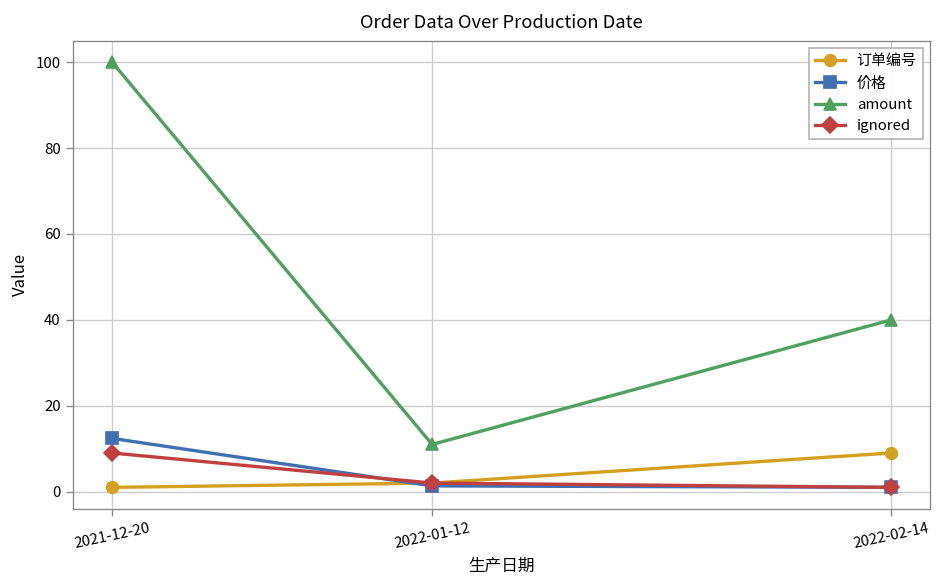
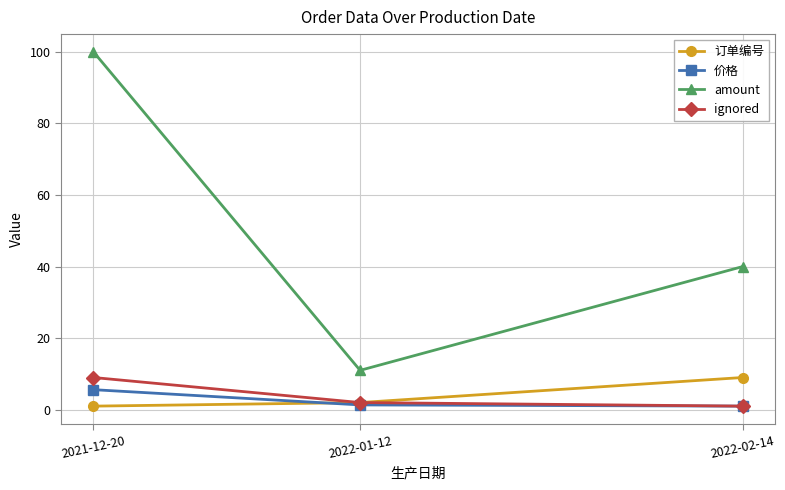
  {
    "订单编号": {
      "2021-12-20": 1,
      "2022-02-14": 9
    },
    "价格": {
-     "2021-12-20": 12
+     "2021-12-20": 6
    },
    "amount": {
      "2021-12-20": 100,
      "2022-01-12": 11,
      "2022-02-14": 40
    },
    "ignored": {
      "2021-12-20": 9
    }
  }
